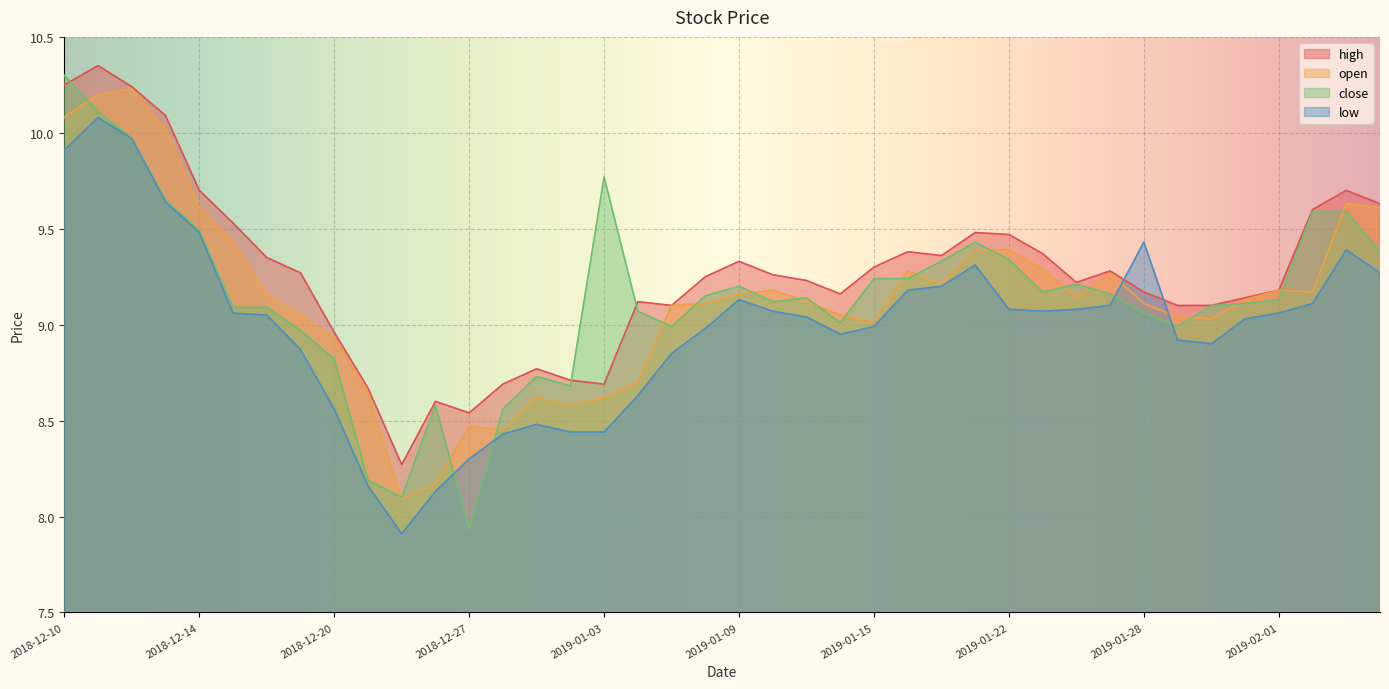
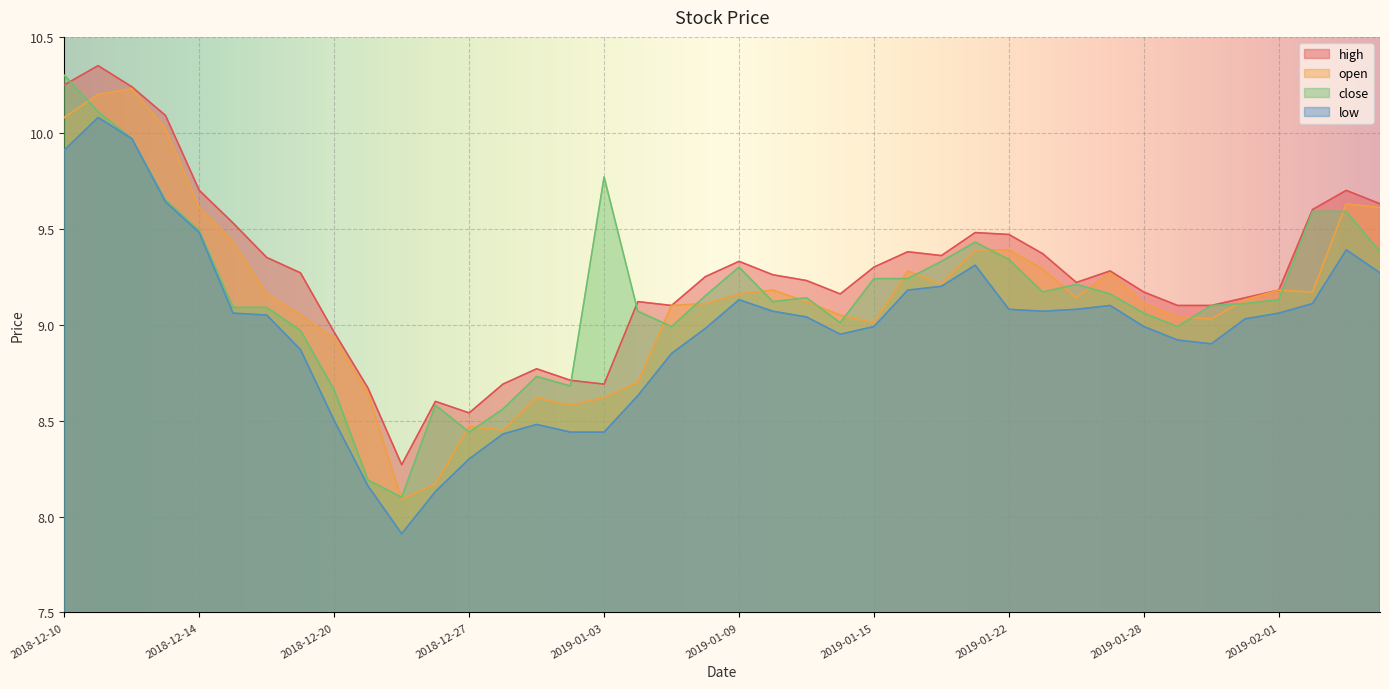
  {
    "close": {
      "2018-12-10": 10.30,
-     "2018-12-20": 8.82,
-     "2018-12-27": 7.93,
+     "2018-12-20": 8.66,
+     "2018-12-27": 8.44,
      "2019-01-03": 9.77,
-     "2019-01-09": 9.2,
+     "2019-01-09": 9.3,
      "2019-01-15": 9.24,
      "2019-01-22": 9.34,
      "2019-01-28": 9.06,
      "2019-02-01": 9.13
    },
    "low": {
      "2018-12-10": 9.91,
-     "2018-12-20": 8.56,
+     "2018-12-20": 8.50,
      "2018-12-27": 8.30,
      "2019-01-03": 8.44,
      "2019-01-09": 9.13,
      "2019-01-15": 8.99,
      "2019-01-22": 9.08,
-     "2019-01-28": 9.43,
+     "2019-01-28": 8.99,
      "2019-02-01": 9.06
    }
  }
